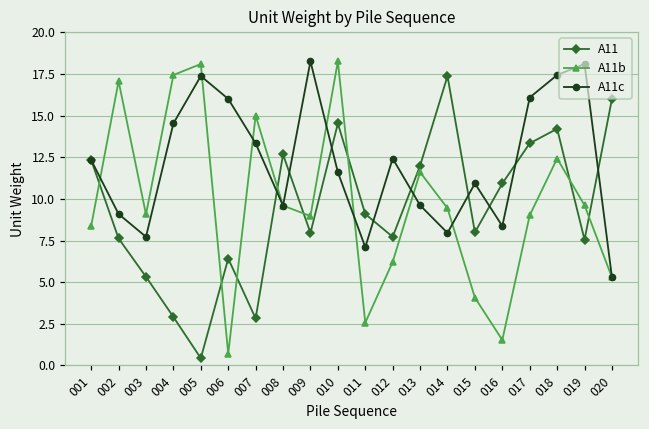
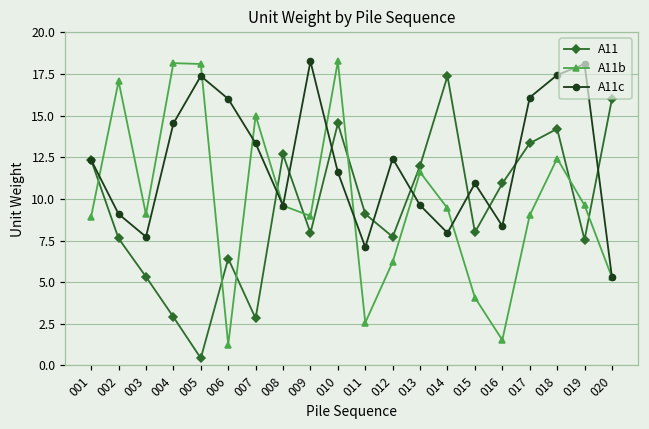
  {
    "A11b": {
-     "001": 8.4,
+     "001": 8.9,
      "002": 17.1,
      "003": 9.1,
-     "004": 17.4,
+     "004": 18.1,
      "005": 18.1,
-     "006": 0.7,
+     "006": 1.2,
      "007": 15.0,
      "009": 9.0,
      "010": 18.3,
      "011": 2.6,
      "012": 6.2,
      "013": 11.6,
      "014": 9.4,
      "015": 4.1,
      "016": 1.5,
      "017": 9.0,
      "018": 12.4,
      "019": 9.6
    }
  }
